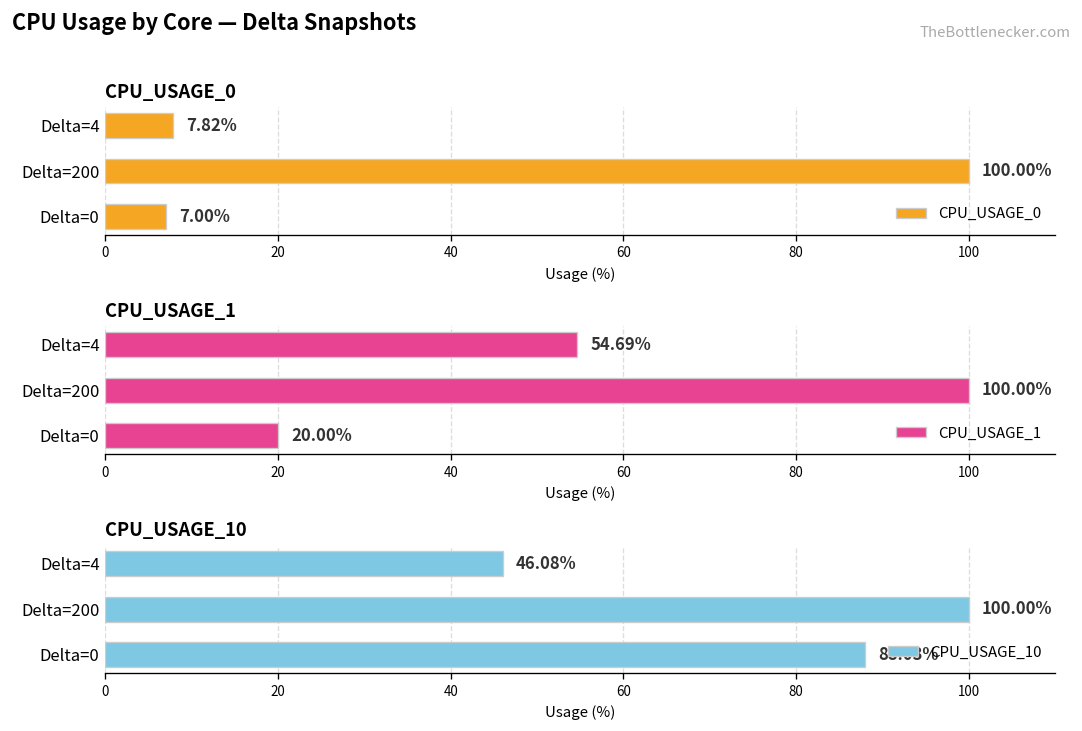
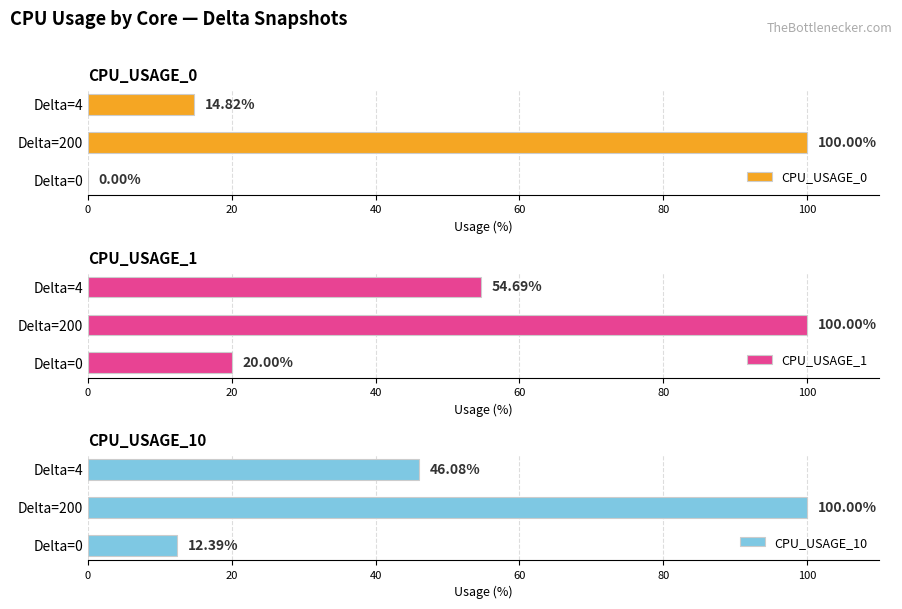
  {
    "CPU_USAGE_0": {
-     "Delta=4": "7.82%",
+     "Delta=4": "14.82%",
      "Delta=200": "100.00%",
-     "Delta=0": "7.00%"
+     "Delta=0": "0.00%"
    },
    "CPU_USAGE_1": {
      "Delta=4": "54.69%",
      "Delta=200": "100.00%",
      "Delta=0": "20.00%"
    },
    "CPU_USAGE_10": {
      "Delta=4": "46.08%",
      "Delta=200": "100.00%",
-     "Delta=0": "88.03%"
+     "Delta=0": "12.39%"
    }
  }
